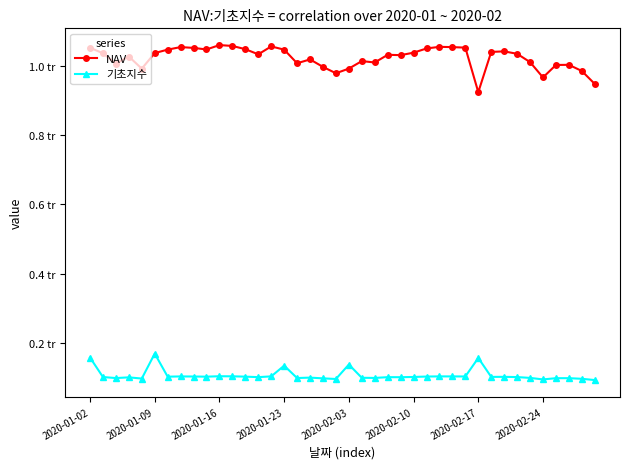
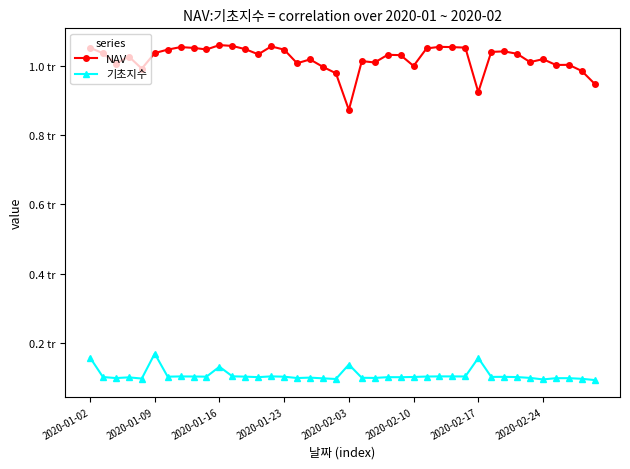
  {
    "NAV": {
      "2020-01-09": "1.04 tr",
      "2020-01-16": "1.06 tr",
      "2020-01-23": "1.05 tr",
-     "2020-02-03": "0.99 tr",
-     "2020-02-10": "1.04 tr",
+     "2020-02-03": "0.87 tr",
+     "2020-02-10": "1.00 tr",
      "2020-02-17": "0.92 tr",
-     "2020-02-24": "0.97 tr"
+     "2020-02-24": "1.02 tr"
    },
    "기초지수": {
      "2020-01-02": "0.16 tr",
      "2020-01-09": "0.17 tr",
-     "2020-01-16": "0.10 tr",
-     "2020-01-23": "0.13 tr",
+     "2020-01-16": "0.13 tr",
+     "2020-01-23": "0.10 tr",
      "2020-02-03": "0.14 tr",
      "2020-02-10": "0.10 tr",
      "2020-02-17": "0.16 tr",
      "2020-02-24": "0.09 tr"
    }
  }
